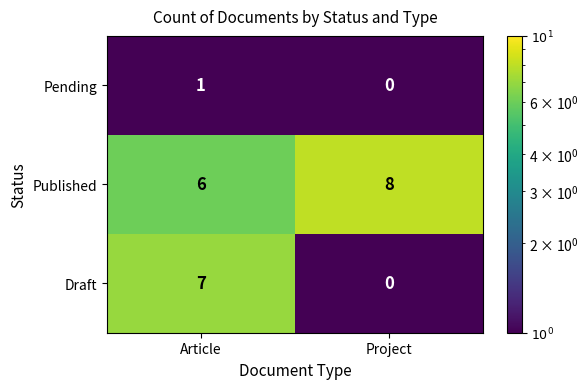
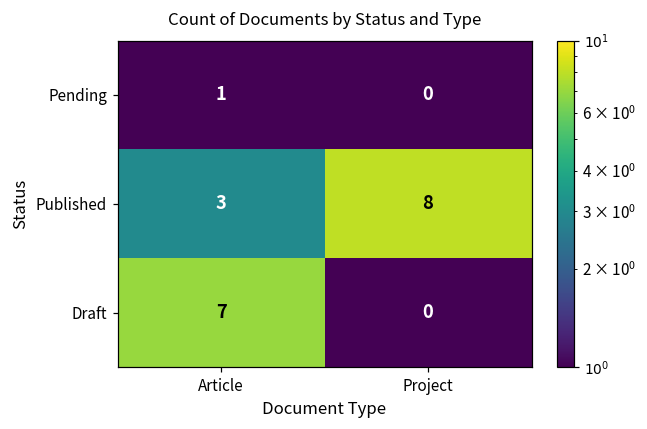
  {
    "Pending": {
      "Article": 1,
      "Project": 0
    },
    "Published": {
-     "Article": 6,
+     "Article": 3,
      "Project": 8
    },
    "Draft": {
      "Article": 7,
      "Project": 0
    }
  }
